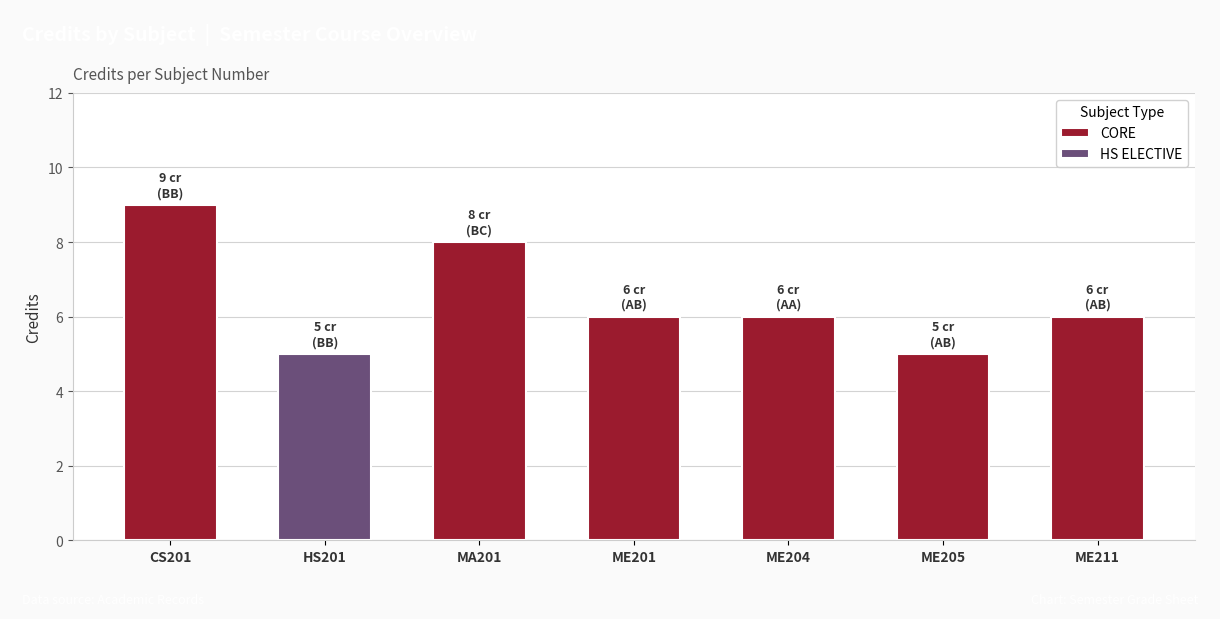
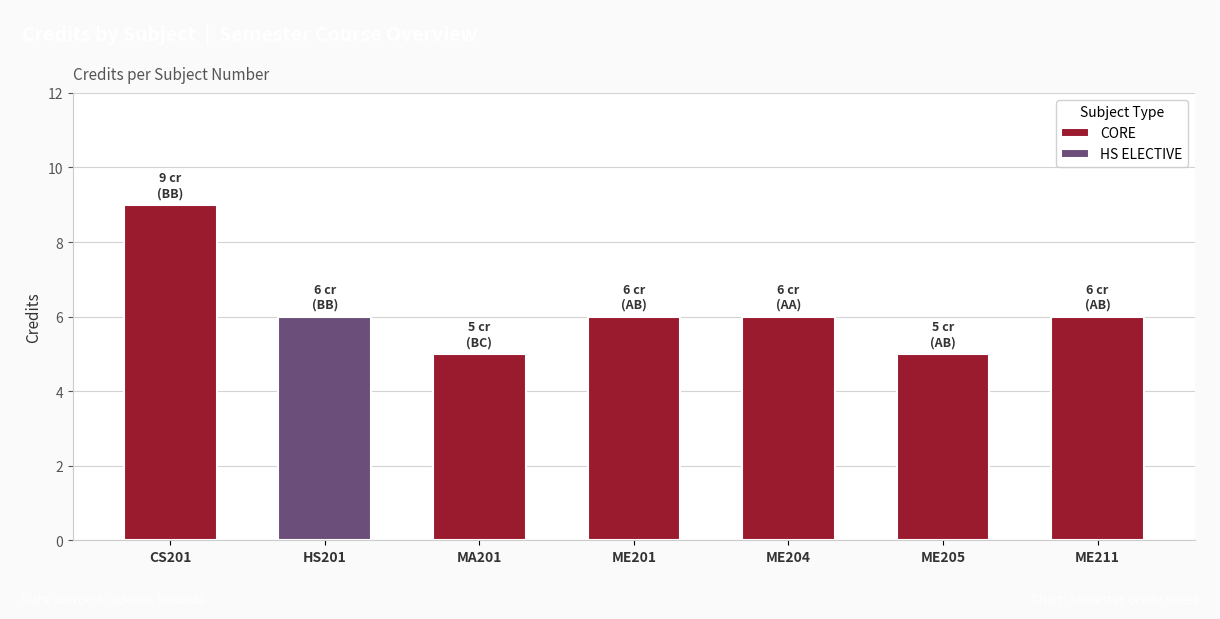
  {
    "CORE": {
      "CS201": 9,
-     "MA201": 8,
+     "MA201": 5,
      "ME201": 6,
      "ME204": 6,
      "ME205": 5,
      "ME211": 6
    },
    "HS ELECTIVE": {
-     "HS201": 5
+     "HS201": 6
    }
  }
